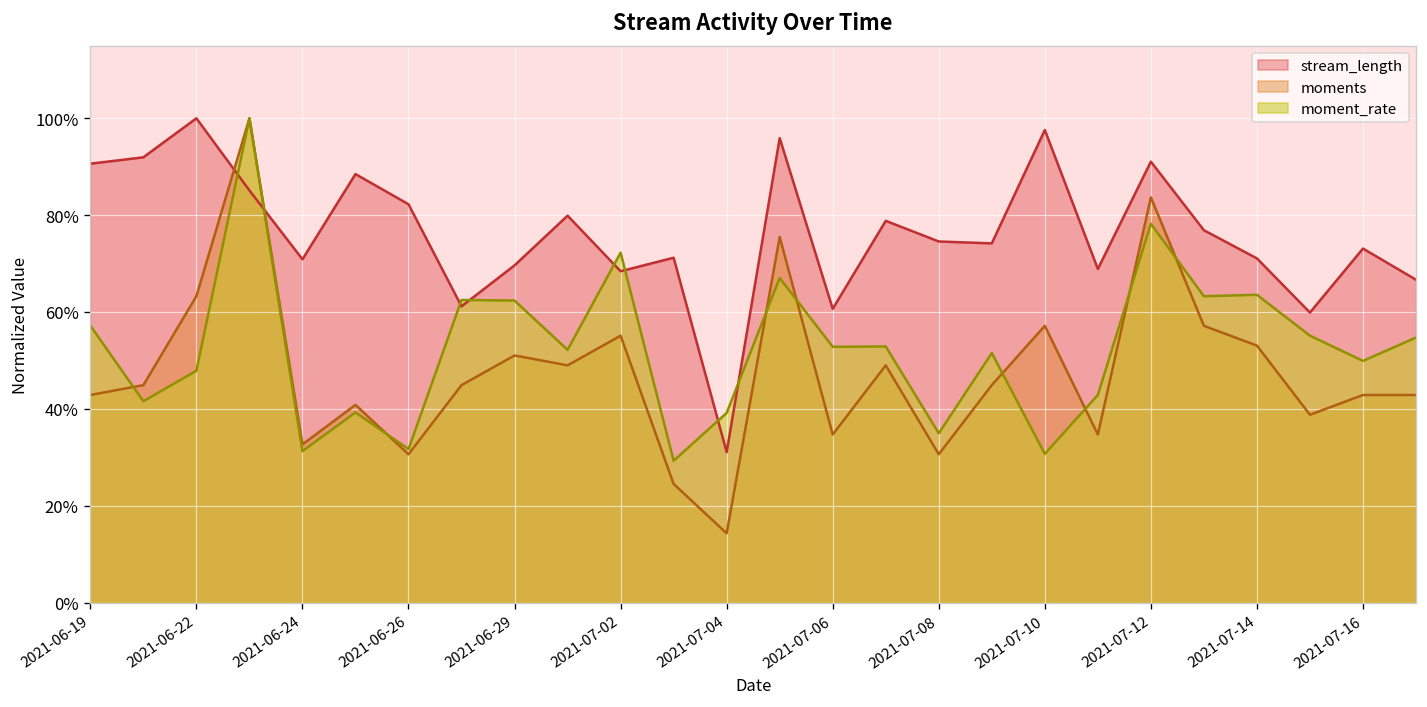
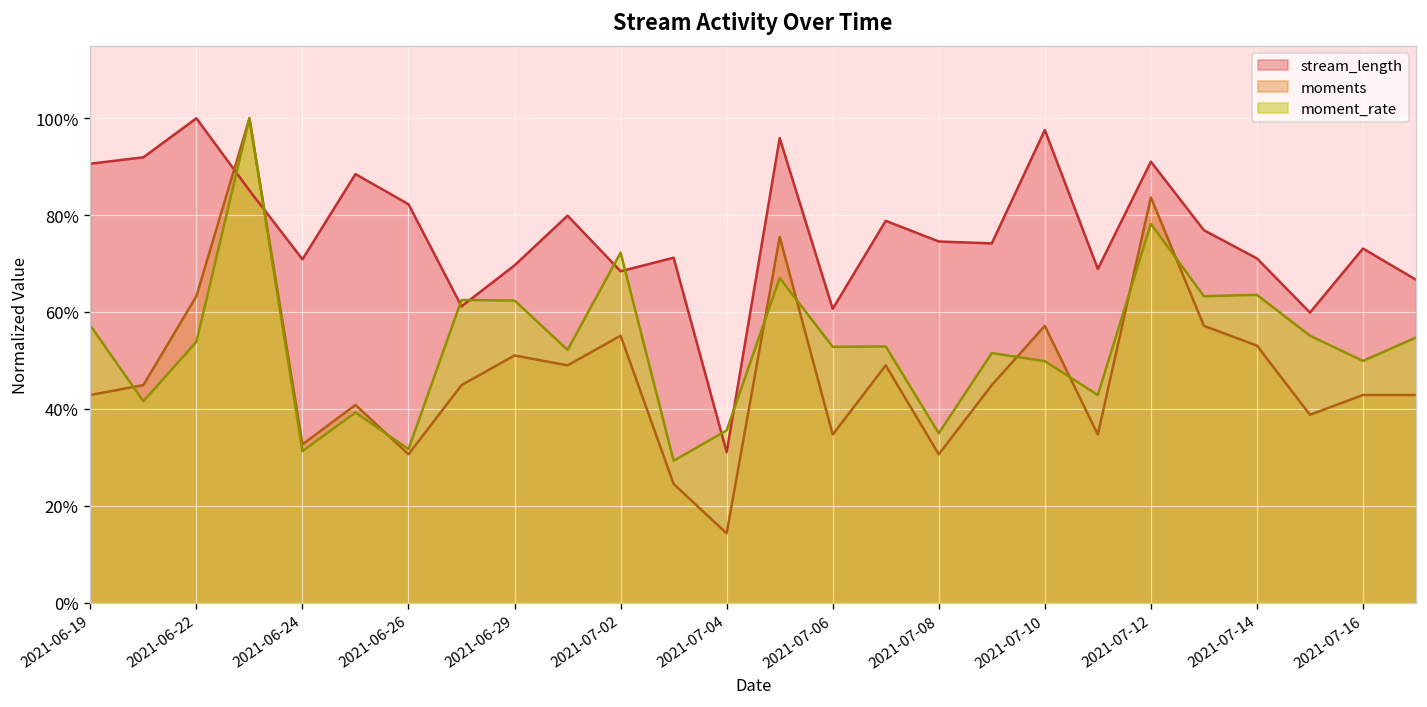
  {
    "moment_rate": {
      "2021-06-19": "57%",
-     "2021-06-22": "48%",
+     "2021-06-22": "54%",
      "2021-06-24": "31%",
      "2021-06-26": "32%",
      "2021-06-29": "62%",
      "2021-07-02": "72%",
-     "2021-07-04": "39%",
+     "2021-07-04": "36%",
      "2021-07-06": "53%",
      "2021-07-08": "35%",
-     "2021-07-10": "31%",
+     "2021-07-10": "50%",
      "2021-07-12": "78%",
      "2021-07-14": "64%",
      "2021-07-16": "50%"
    }
  }
